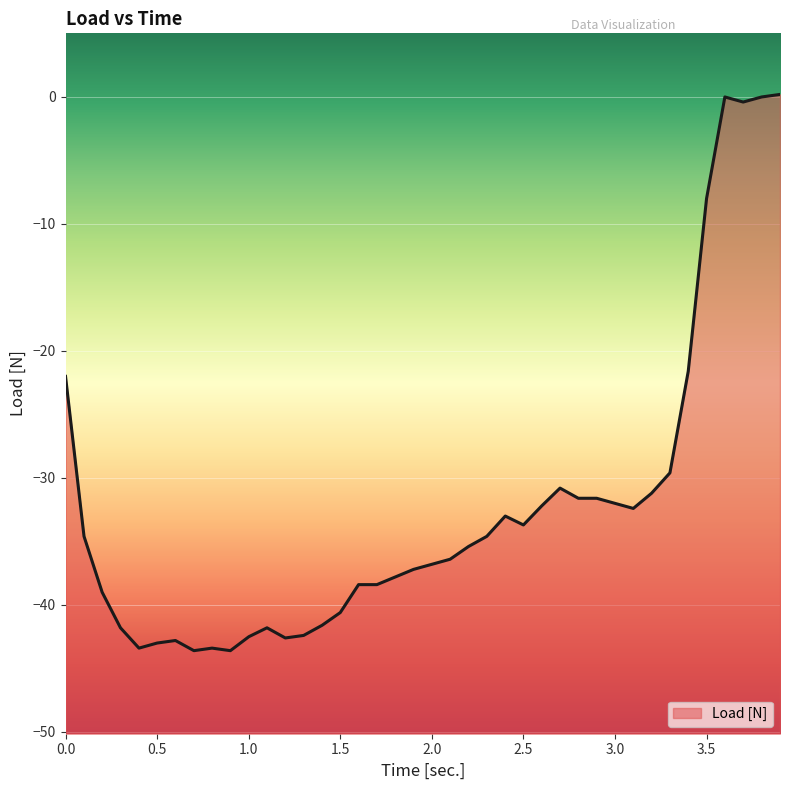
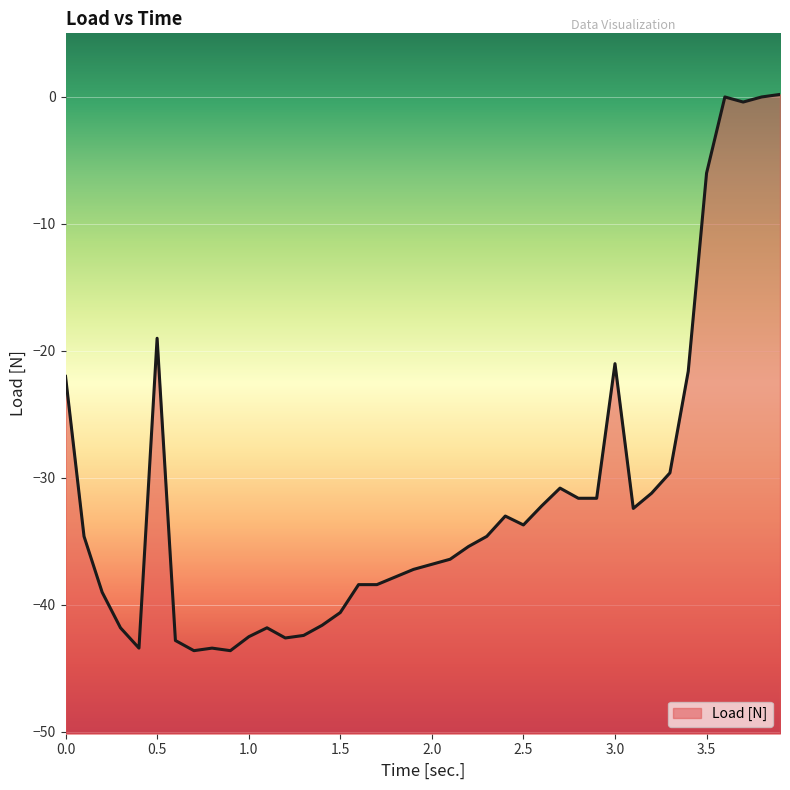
  {
    "0.0": -22,
-   "0.5": -43,
+   "0.5": -19,
    "1.0": -42.5,
    "1.5": -40.6,
    "2.0": -36.8,
    "2.5": -33.7,
-   "3.0": -32,
-   "3.5": -8
+   "3.0": -21,
+   "3.5": -6
  }
